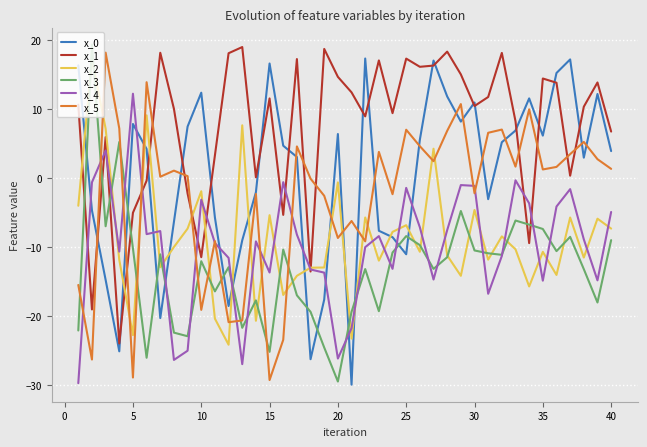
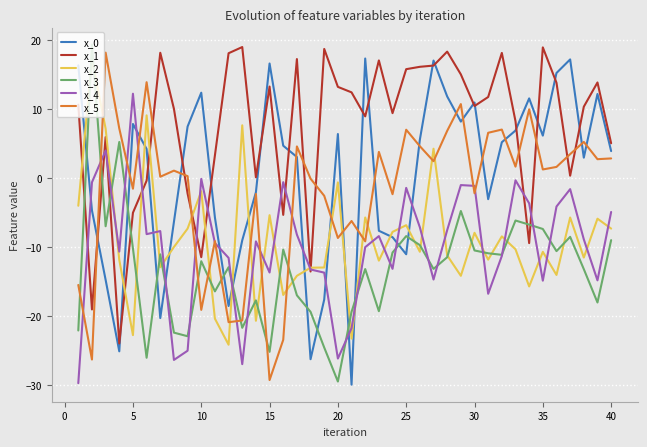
  {
    "x_0": {
      "5": 8,
      "10": 12,
      "15": 17,
      "20": 6,
      "25": -11,
      "30": 11,
      "35": 6,
      "40": 4
    },
    "x_1": {
      "5": -5,
      "10": -11,
-     "15": 12,
-     "20": 15,
-     "25": 17,
+     "15": 13,
+     "20": 13,
+     "25": 16,
      "30": 10,
-     "35": 14,
-     "40": 7
+     "35": 19,
+     "40": 5
    },
    "x_2": {
      "5": -23,
      "10": -2,
      "15": -5,
      "20": -1,
      "25": -7,
-     "30": -5,
+     "30": -8,
      "35": -11,
      "40": -7
    },
    "x_3": {
      "5": -10,
      "10": -12,
      "15": -25,
      "20": -29,
      "25": -8,
      "30": -10,
      "35": -7,
      "40": -9
    },
    "x_4": {
      "5": 12,
-     "10": -3,
+     "10": 0,
      "15": -14,
      "20": -26,
      "25": -1,
      "30": -1,
      "35": -15,
      "40": -5
    },
    "x_5": {
-     "5": -29,
+     "5": -2,
      "10": -19,
      "15": -29,
      "20": -9,
      "25": 7,
      "30": -2,
      "35": 1,
-     "40": 1
+     "40": 3
    }
  }
